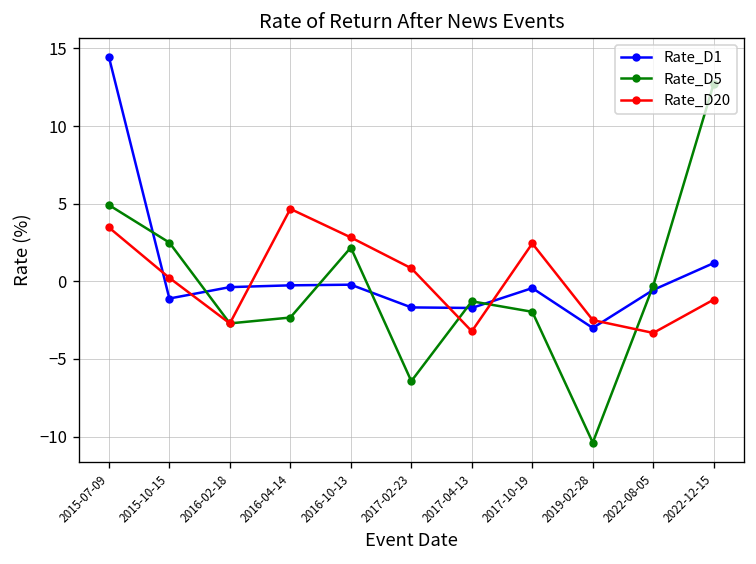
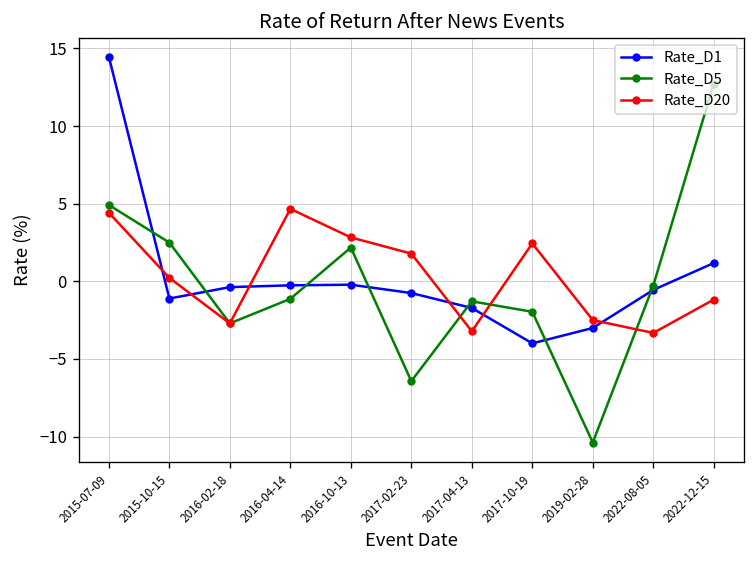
  {
    "Rate_D1": {
      "2015-07-09": 14.5,
      "2015-10-15": -1.1,
      "2016-02-18": -0.4,
      "2016-04-14": -0.3,
      "2016-10-13": -0.2,
-     "2017-02-23": -1.7,
+     "2017-02-23": -0.8,
      "2017-04-13": -1.7,
-     "2017-10-19": -0.4,
+     "2017-10-19": -4.0,
      "2019-02-28": -3.0,
      "2022-08-05": -0.6,
      "2022-12-15": 1.2
    },
    "Rate_D5": {
      "2015-07-09": 4.9,
      "2015-10-15": 2.5,
-     "2016-04-14": -2.3,
+     "2016-04-14": -1.1,
      "2016-10-13": 2.2,
      "2017-02-23": -6.4,
      "2017-04-13": -1.3,
      "2017-10-19": -2.0,
      "2019-02-28": -10.4,
      "2022-08-05": -0.3
    },
    "Rate_D20": {
-     "2015-07-09": 3.5,
+     "2015-07-09": 4.4,
      "2015-10-15": 0.2,
      "2016-04-14": 4.7,
      "2016-10-13": 2.8,
-     "2017-02-23": 0.8,
+     "2017-02-23": 1.8,
      "2017-04-13": -3.2,
      "2017-10-19": 2.4,
      "2019-02-28": -2.5,
      "2022-08-05": -3.3,
      "2022-12-15": -1.2
    }
  }
